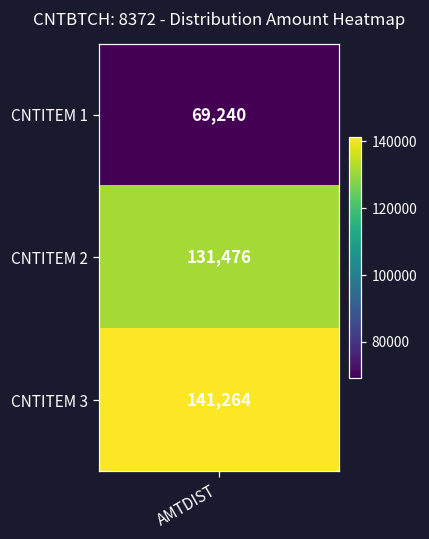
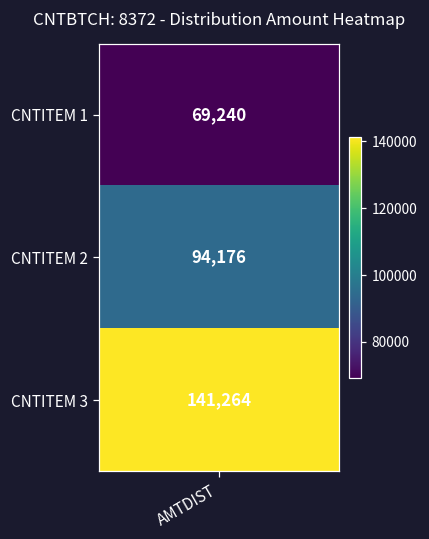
  {
    "CNTITEM 1": {
      "AMTDIST": "69,240"
    },
    "CNTITEM 2": {
-     "AMTDIST": "131,476"
+     "AMTDIST": "94,176"
    },
    "CNTITEM 3": {
      "AMTDIST": "141,264"
    }
  }
